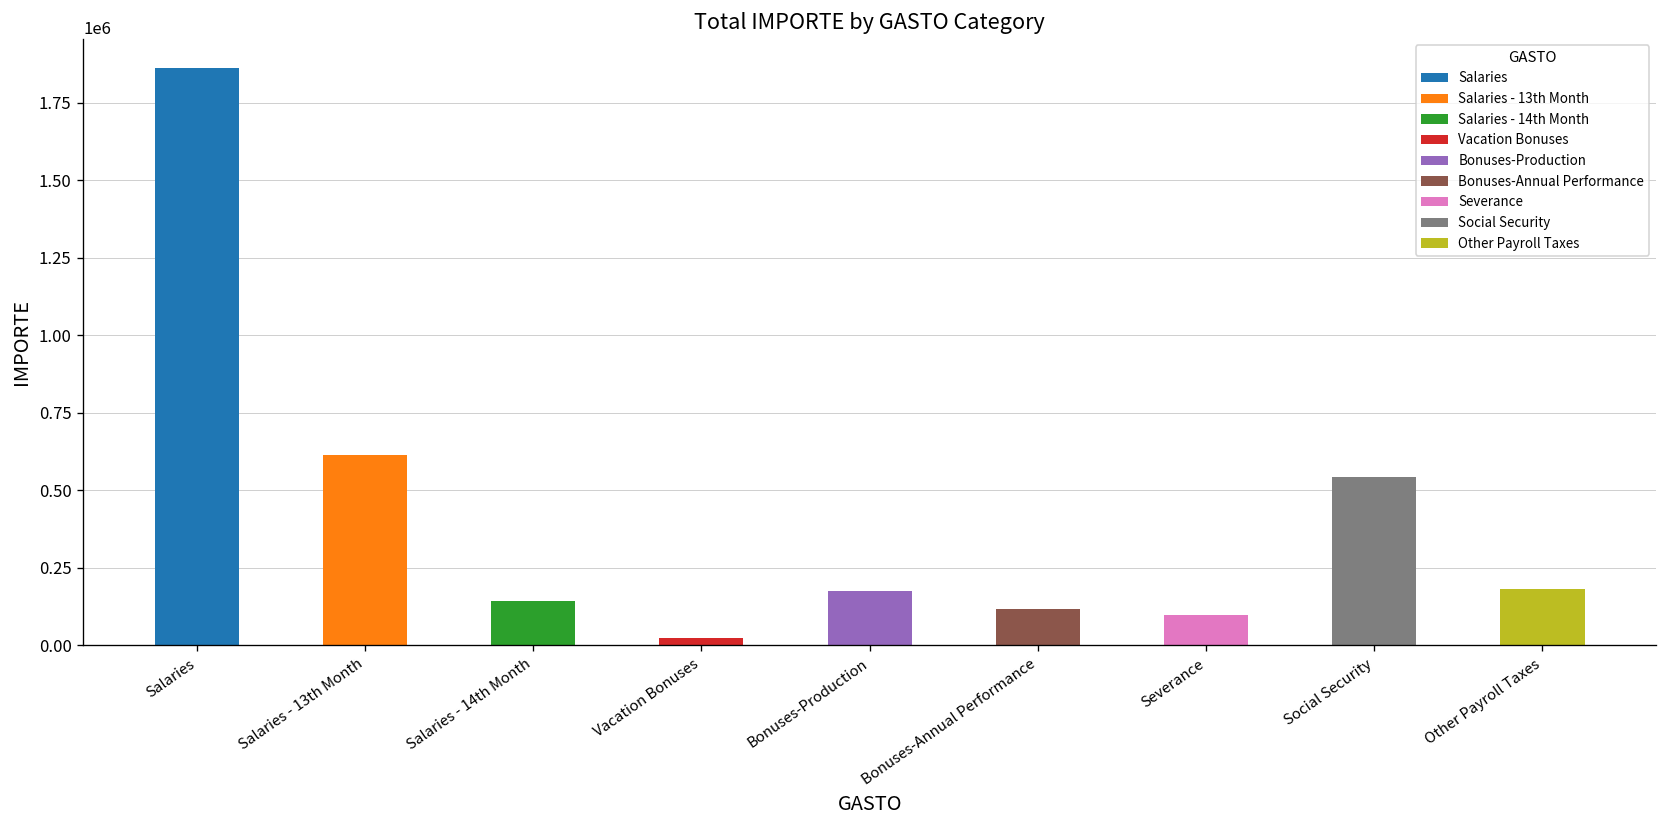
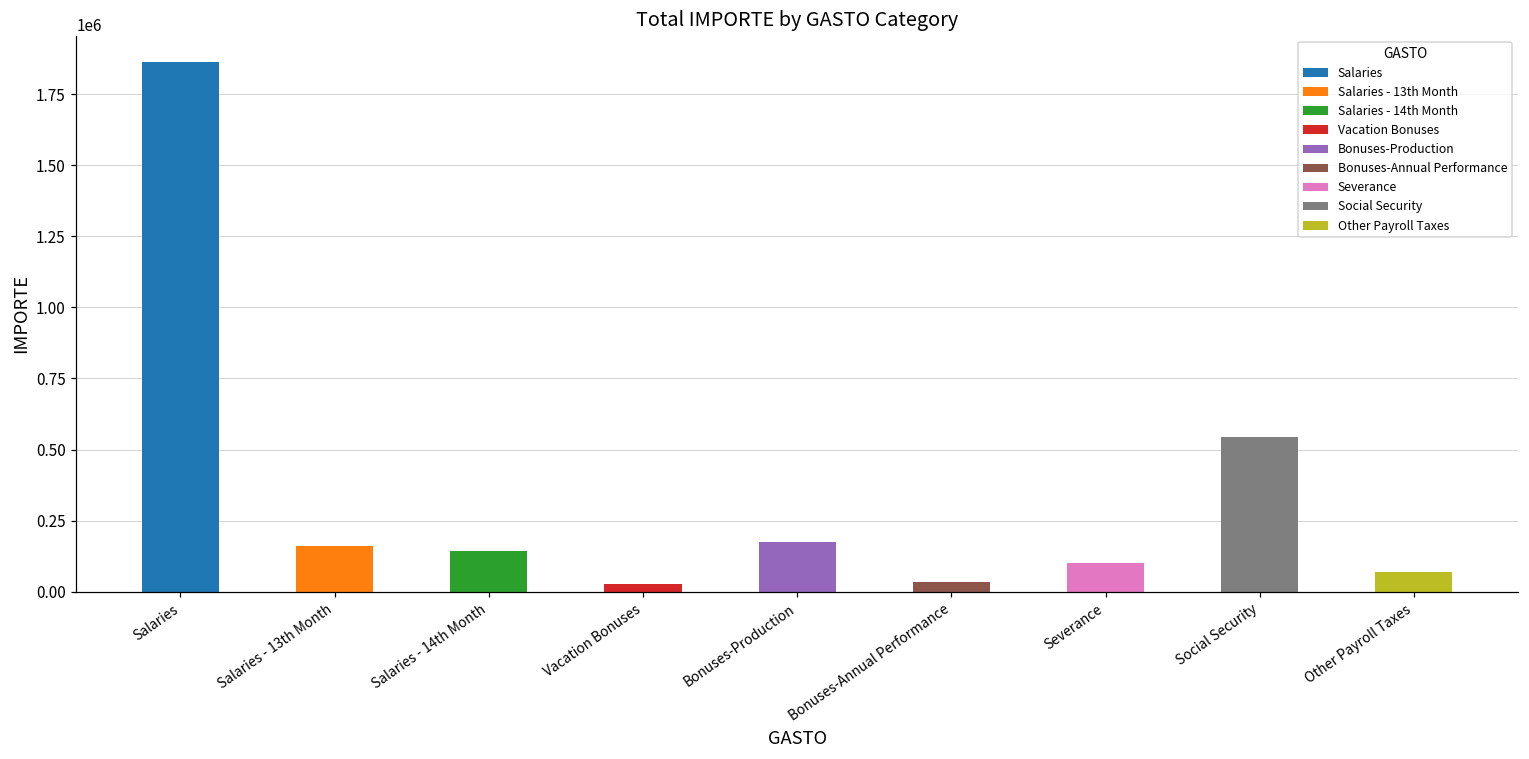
  {
    "Salaries": 1860000,
-   "Salaries - 13th Month": 610000,
+   "Salaries - 13th Month": 160000,
    "Salaries - 14th Month": 140000,
    "Vacation Bonuses": 30000,
    "Bonuses-Production": 170000,
-   "Bonuses-Annual Performance": 120000,
+   "Bonuses-Annual Performance": 30000,
    "Severance": 100000,
    "Social Security": 540000,
-   "Other Payroll Taxes": 180000
+   "Other Payroll Taxes": 70000
  }
